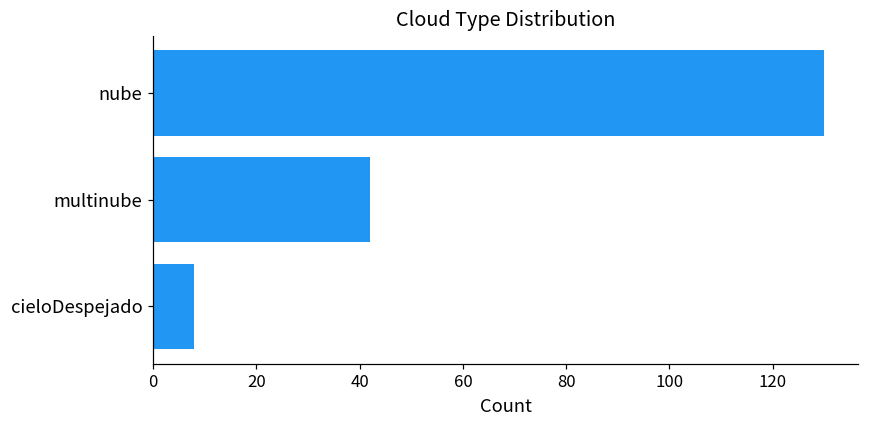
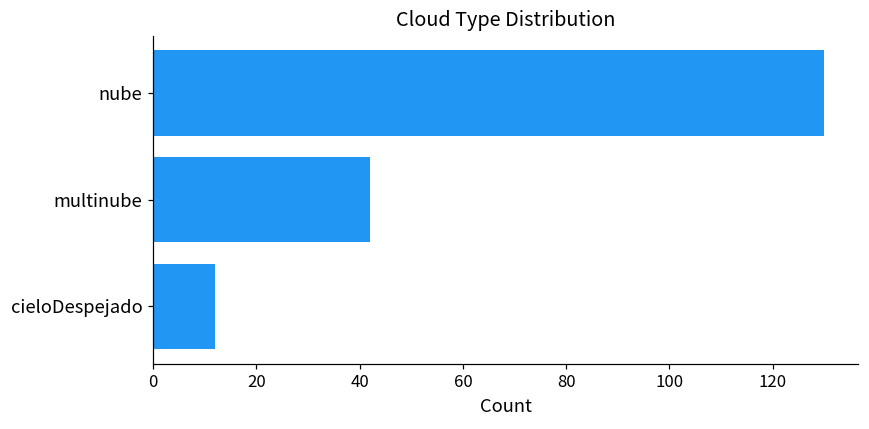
  {
    "nube": 130,
    "multinube": 42,
-   "cieloDespejado": 8
+   "cieloDespejado": 12
  }
